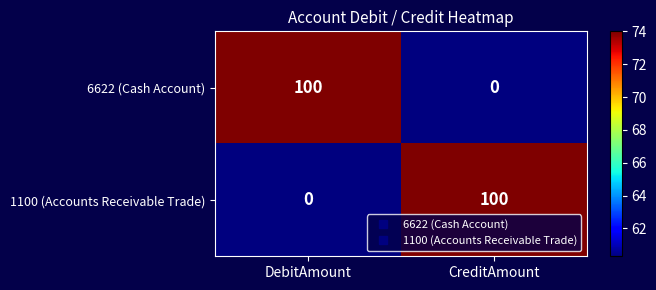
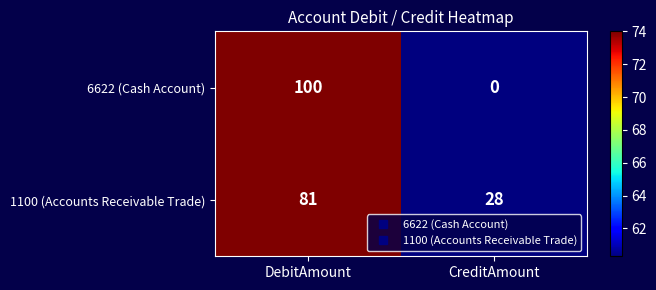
  {
    "6622 (Cash Account)": {
      "DebitAmount": 100,
      "CreditAmount": 0
    },
    "1100 (Accounts Receivable Trade)": {
-     "DebitAmount": 0,
-     "CreditAmount": 100
+     "DebitAmount": 81,
+     "CreditAmount": 28
    }
  }
